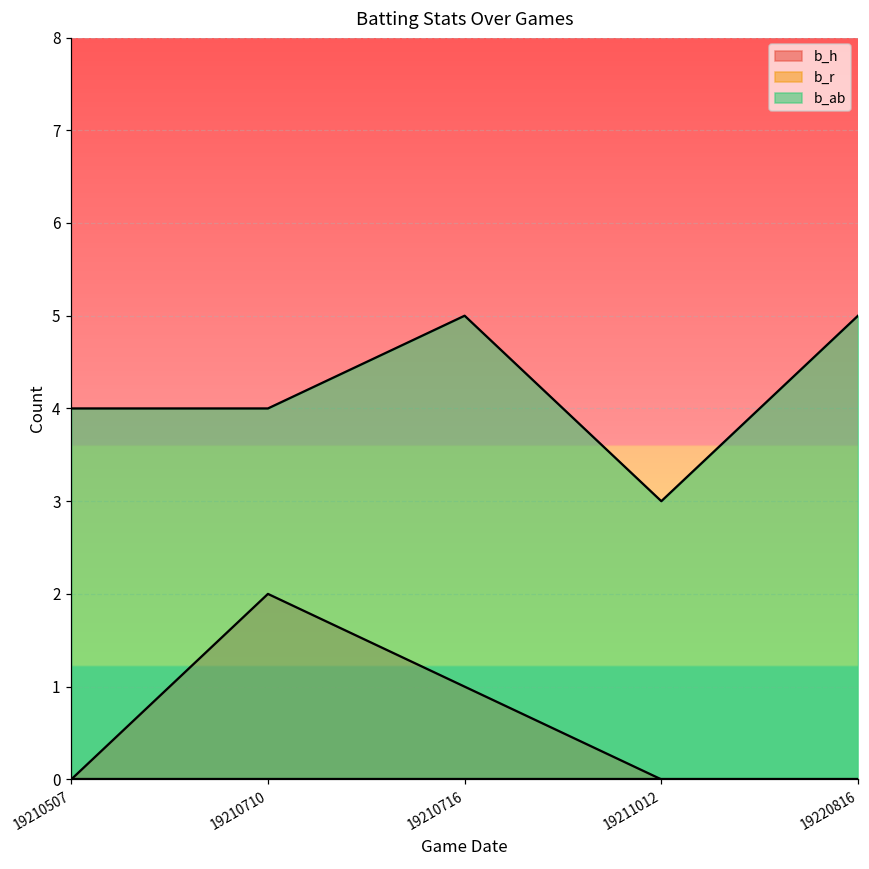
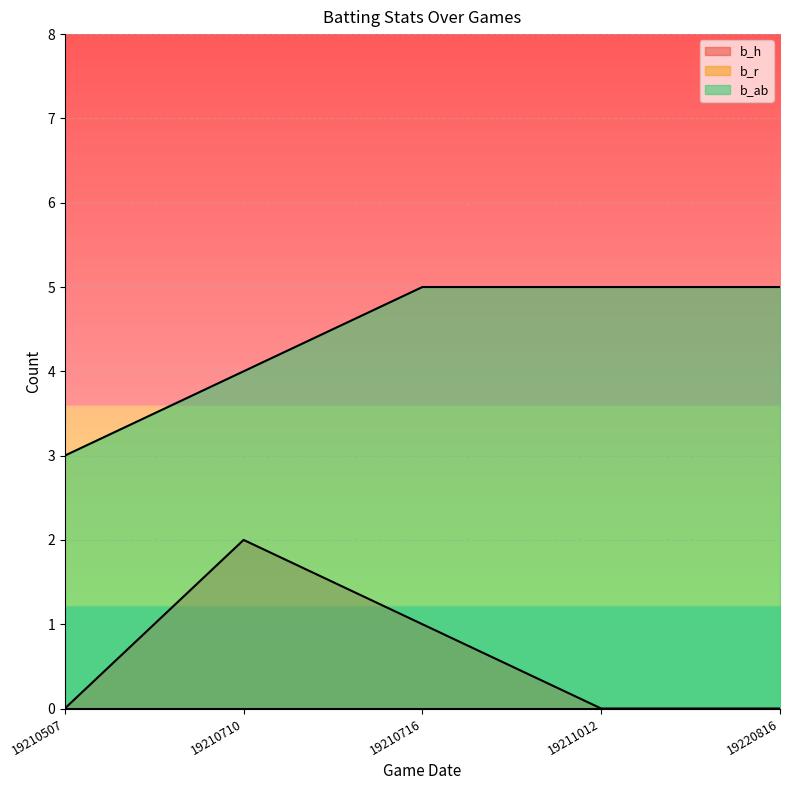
  {
    "b_h": {
      "19210710": 2,
      "19210716": 1
    },
    "b_r": {
      "19210710": 0,
      "19210716": 0
    },
    "b_ab": {
-     "19210507": 4,
+     "19210507": 3,
      "19210710": 4,
      "19210716": 5,
-     "19211012": 3,
+     "19211012": 5,
      "19220816": 5
    }
  }
